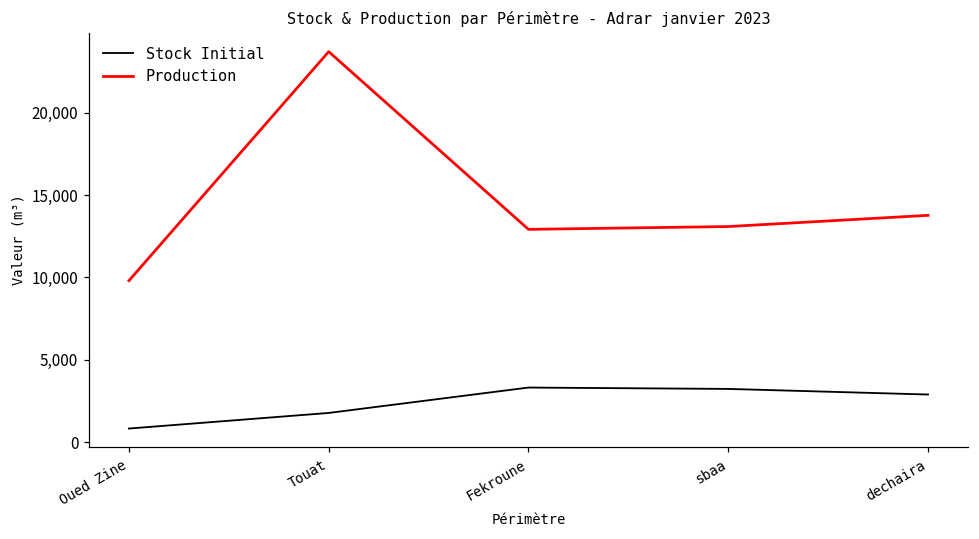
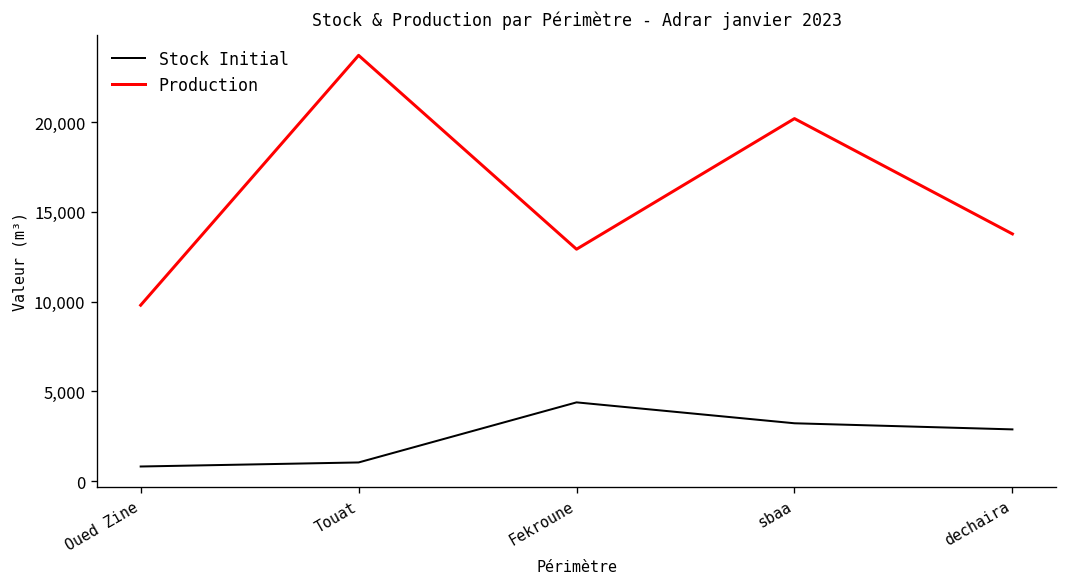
  {
    "Stock Initial": {
      "Oued Zine": "800",
-     "Touat": "1,800",
-     "Fekroune": "3,300",
+     "Touat": "1,000",
+     "Fekroune": "4,400",
      "sbaa": "3,200",
      "dechaira": "2,900"
    },
    "Production": {
      "Oued Zine": "9,800",
      "Touat": "23,700",
      "Fekroune": "12,900",
-     "sbaa": "13,100",
+     "sbaa": "20,200",
      "dechaira": "13,800"
    }
  }
